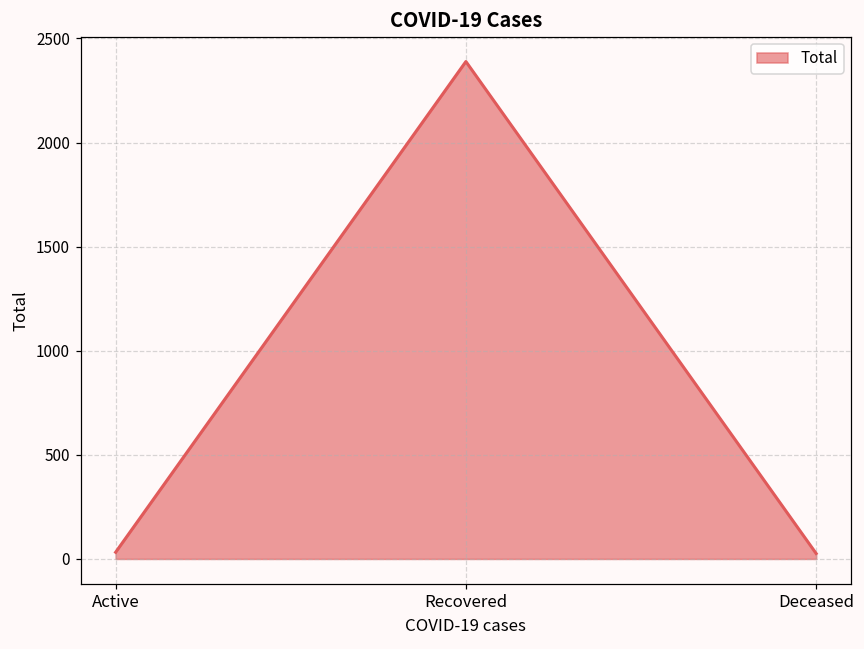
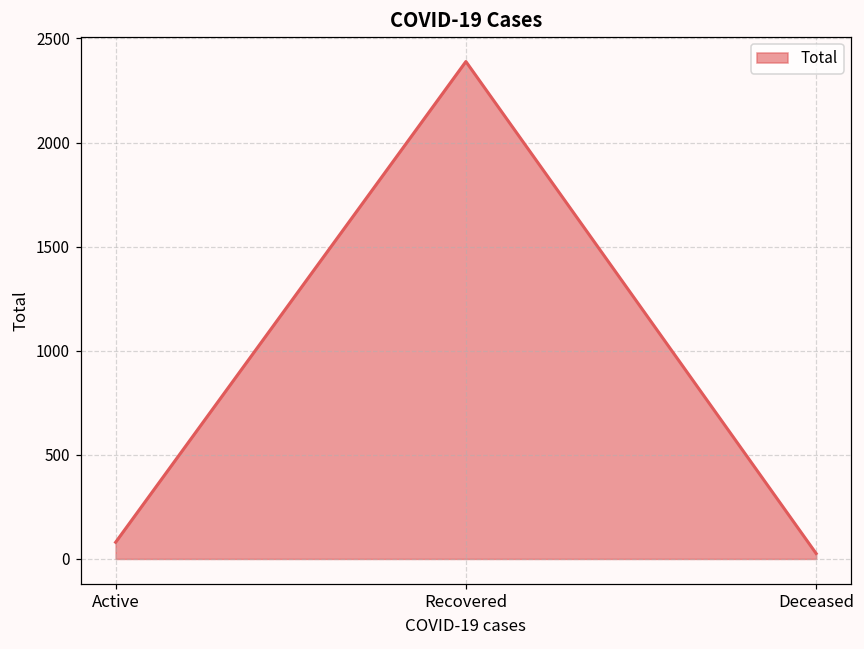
  {
-   "Active": 30,
+   "Active": 80,
    "Recovered": 2390,
    "Deceased": 30
  }
